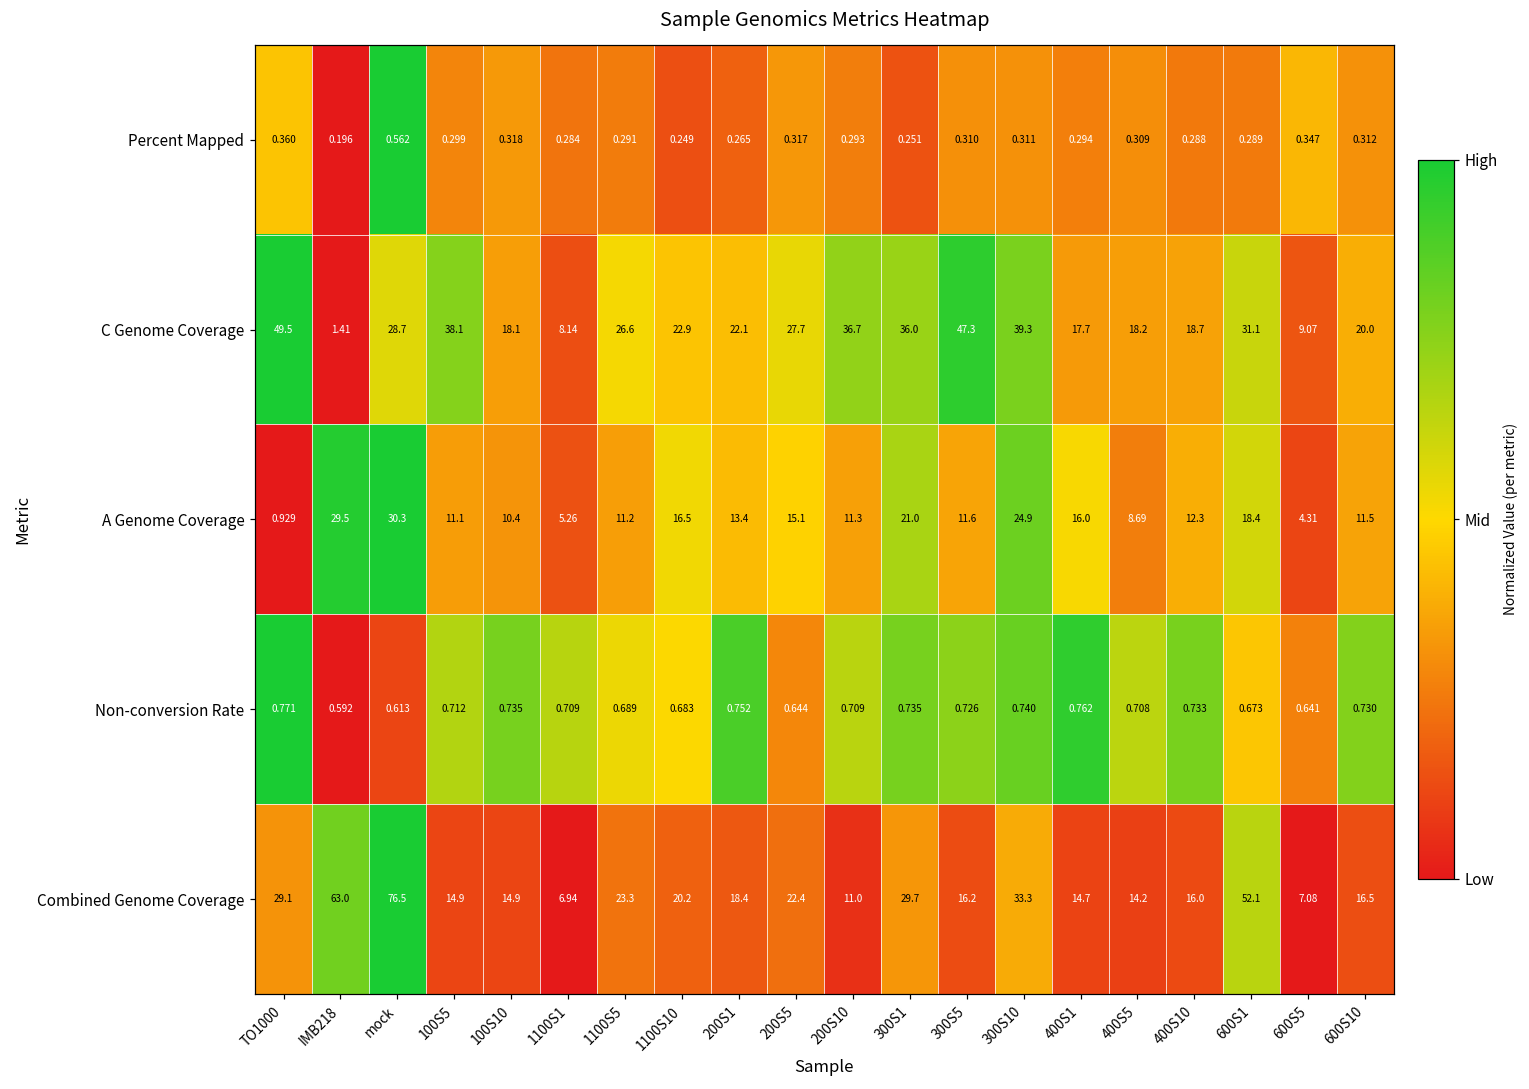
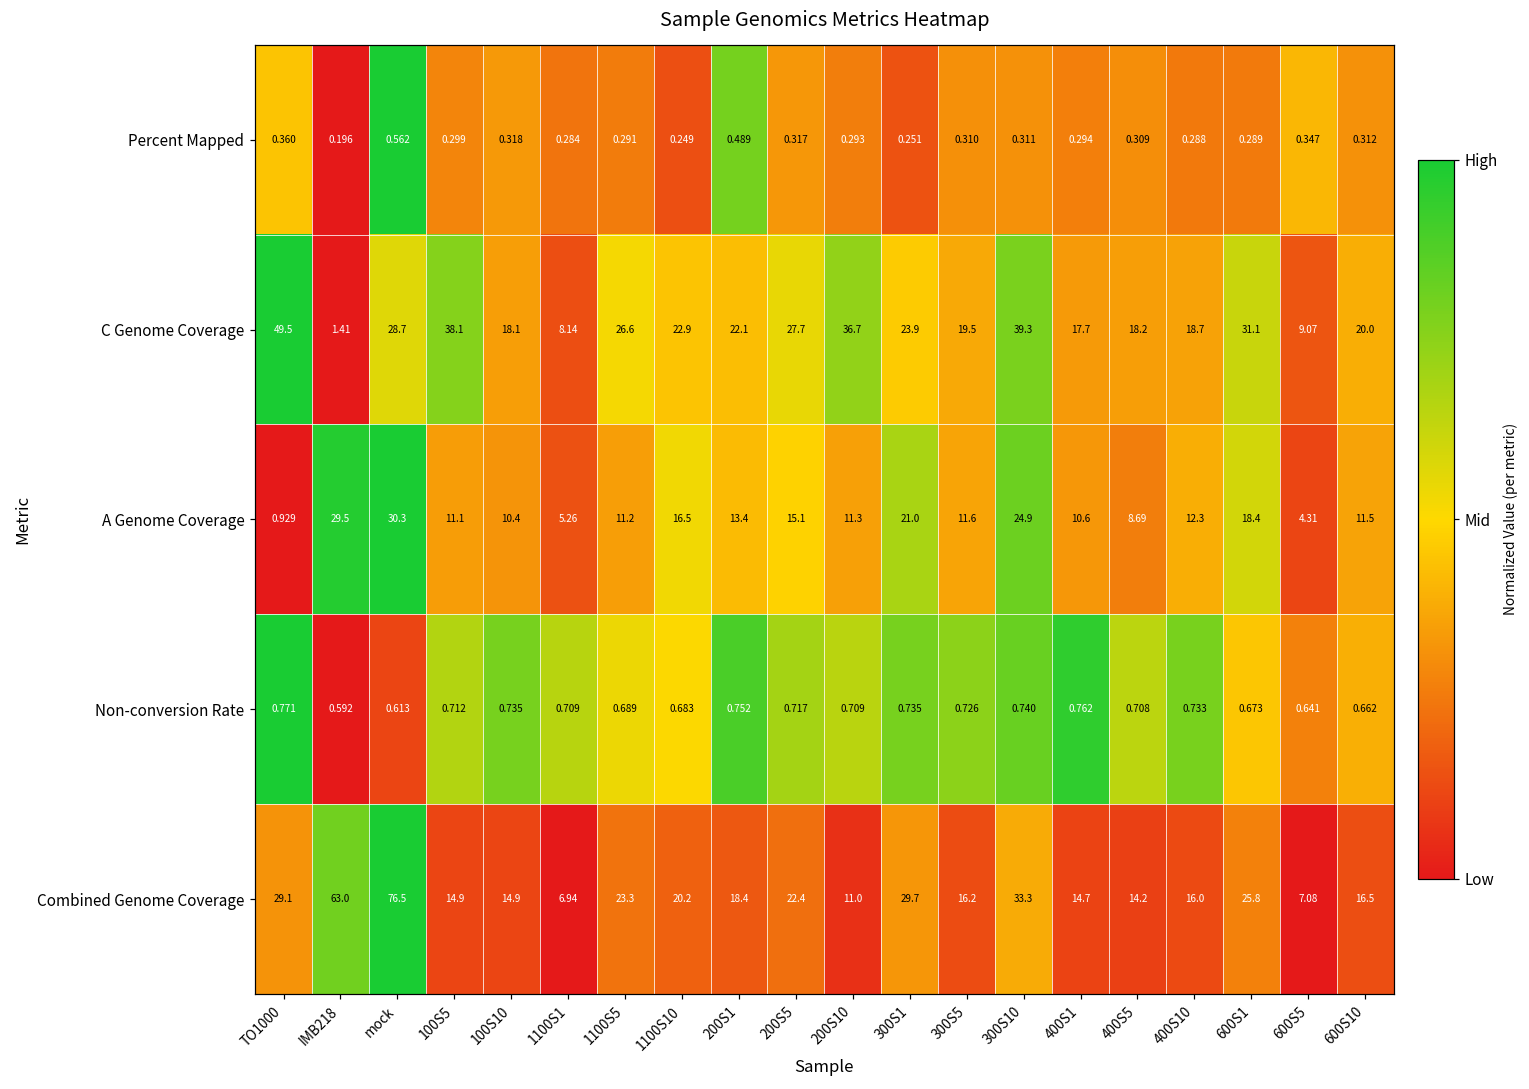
  {
    "Percent Mapped": {
      "TO1000": 0.360,
      "IMB218": 0.196,
      "mock": 0.562,
      "100S5": 0.299,
      "100S10": 0.318,
      "1100S1": 0.284,
      "1100S5": 0.291,
      "1100S10": 0.249,
-     "200S1": 0.265,
+     "200S1": 0.489,
      "200S5": 0.317,
      "200S10": 0.293,
      "300S1": 0.251,
      "300S5": 0.310,
      "300S10": 0.311,
      "400S1": 0.294,
      "400S5": 0.309,
      "400S10": 0.288,
      "600S1": 0.289,
      "600S5": 0.347,
      "600S10": 0.312
    },
    "C Genome Coverage": {
      "TO1000": 49.5,
      "IMB218": 1.41,
      "mock": 28.7,
      "100S5": 38.1,
      "100S10": 18.1,
      "1100S1": 8.14,
      "1100S5": 26.6,
      "1100S10": 22.9,
      "200S1": 22.1,
      "200S5": 27.7,
      "200S10": 36.7,
-     "300S1": 36.0,
-     "300S5": 47.3,
+     "300S1": 23.9,
+     "300S5": 19.5,
      "300S10": 39.3,
      "400S1": 17.7,
      "400S5": 18.2,
      "400S10": 18.7,
      "600S1": 31.1,
      "600S5": 9.07,
      "600S10": 20.0
    },
    "A Genome Coverage": {
      "TO1000": 0.929,
      "IMB218": 29.5,
      "mock": 30.3,
      "100S5": 11.1,
      "100S10": 10.4,
      "1100S1": 5.26,
      "1100S5": 11.2,
      "1100S10": 16.5,
      "200S1": 13.4,
      "200S5": 15.1,
      "200S10": 11.3,
      "300S1": 21.0,
      "300S5": 11.6,
      "300S10": 24.9,
-     "400S1": 16.0,
+     "400S1": 10.6,
      "400S5": 8.69,
      "400S10": 12.3,
      "600S1": 18.4,
      "600S5": 4.31,
      "600S10": 11.5
    },
    "Non-conversion Rate": {
      "TO1000": 0.771,
      "IMB218": 0.592,
      "mock": 0.613,
      "100S5": 0.712,
      "100S10": 0.735,
      "1100S1": 0.709,
      "1100S5": 0.689,
      "1100S10": 0.683,
      "200S1": 0.752,
-     "200S5": 0.644,
+     "200S5": 0.717,
      "200S10": 0.709,
      "300S1": 0.735,
      "300S5": 0.726,
      "300S10": 0.740,
      "400S1": 0.762,
      "400S5": 0.708,
      "400S10": 0.733,
      "600S1": 0.673,
      "600S5": 0.641,
-     "600S10": 0.730
+     "600S10": 0.662
    },
    "Combined Genome Coverage": {
      "TO1000": 29.1,
      "IMB218": 63.0,
      "mock": 76.5,
      "100S5": 14.9,
      "100S10": 14.9,
      "1100S1": 6.94,
      "1100S5": 23.3,
      "1100S10": 20.2,
      "200S1": 18.4,
      "200S5": 22.4,
      "200S10": 11.0,
      "300S1": 29.7,
      "300S5": 16.2,
      "300S10": 33.3,
      "400S1": 14.7,
      "400S5": 14.2,
      "400S10": 16.0,
-     "600S1": 52.1,
+     "600S1": 25.8,
      "600S5": 7.08,
      "600S10": 16.5
    }
  }
